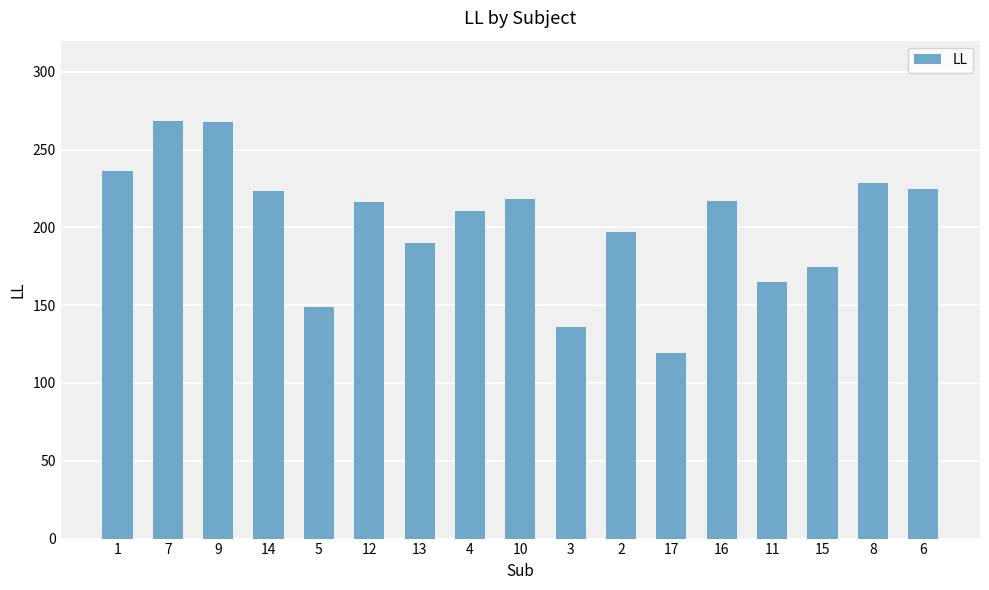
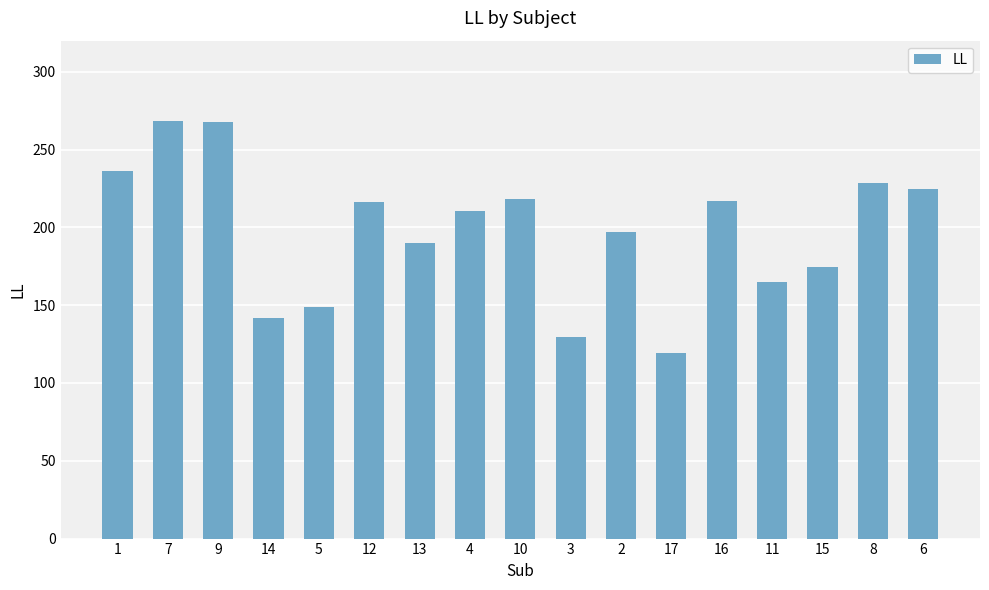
  {
    "1": 236,
    "7": 268,
    "9": 268,
-   "14": 223,
+   "14": 142,
    "5": 149,
    "12": 216,
    "13": 190,
    "4": 211,
    "10": 218,
-   "3": 136,
+   "3": 130,
    "2": 197,
    "17": 119,
    "16": 217,
    "11": 165,
    "15": 174,
    "8": 228,
    "6": 225
  }
